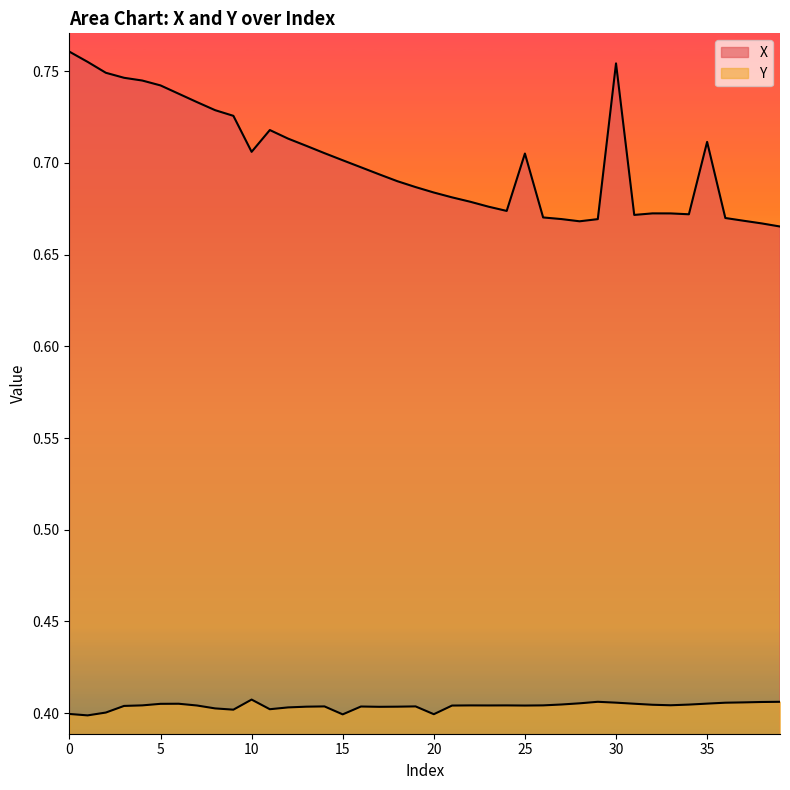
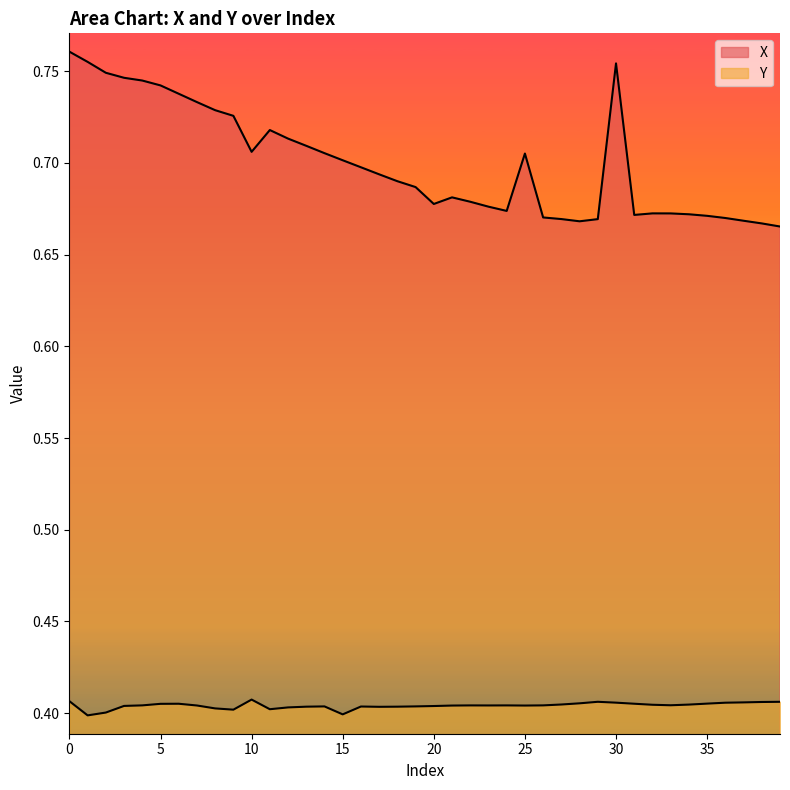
  {
    "X": {
      "0": 0.761,
      "5": 0.742,
      "10": 0.706,
      "15": 0.701,
-     "20": 0.684,
+     "20": 0.678,
      "25": 0.705,
      "30": 0.754,
-     "35": 0.712
+     "35": 0.671
    },
    "Y": {
-     "0": 0.400,
+     "0": 0.407,
      "5": 0.405,
      "10": 0.407,
      "15": 0.399,
-     "20": 0.399,
+     "20": 0.404,
      "25": 0.404,
      "30": 0.406,
      "35": 0.405
    }
  }
